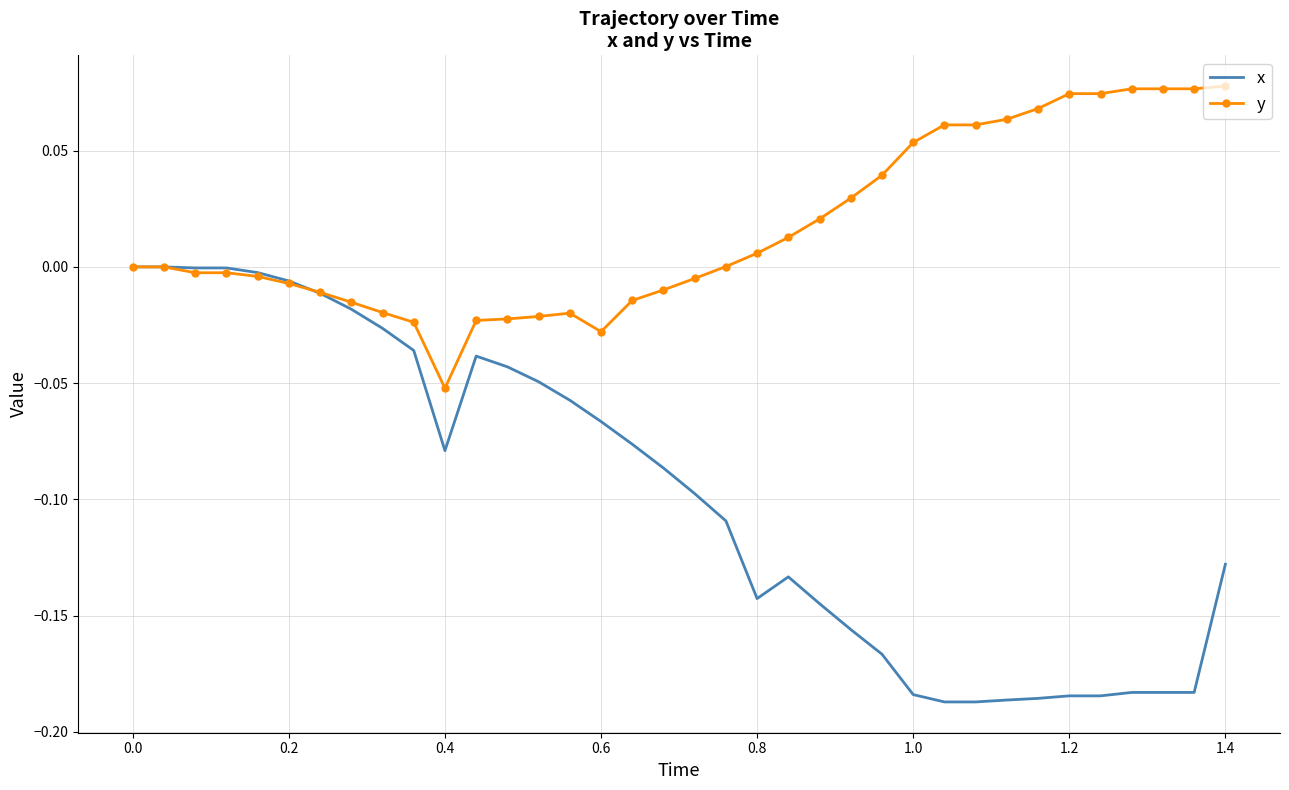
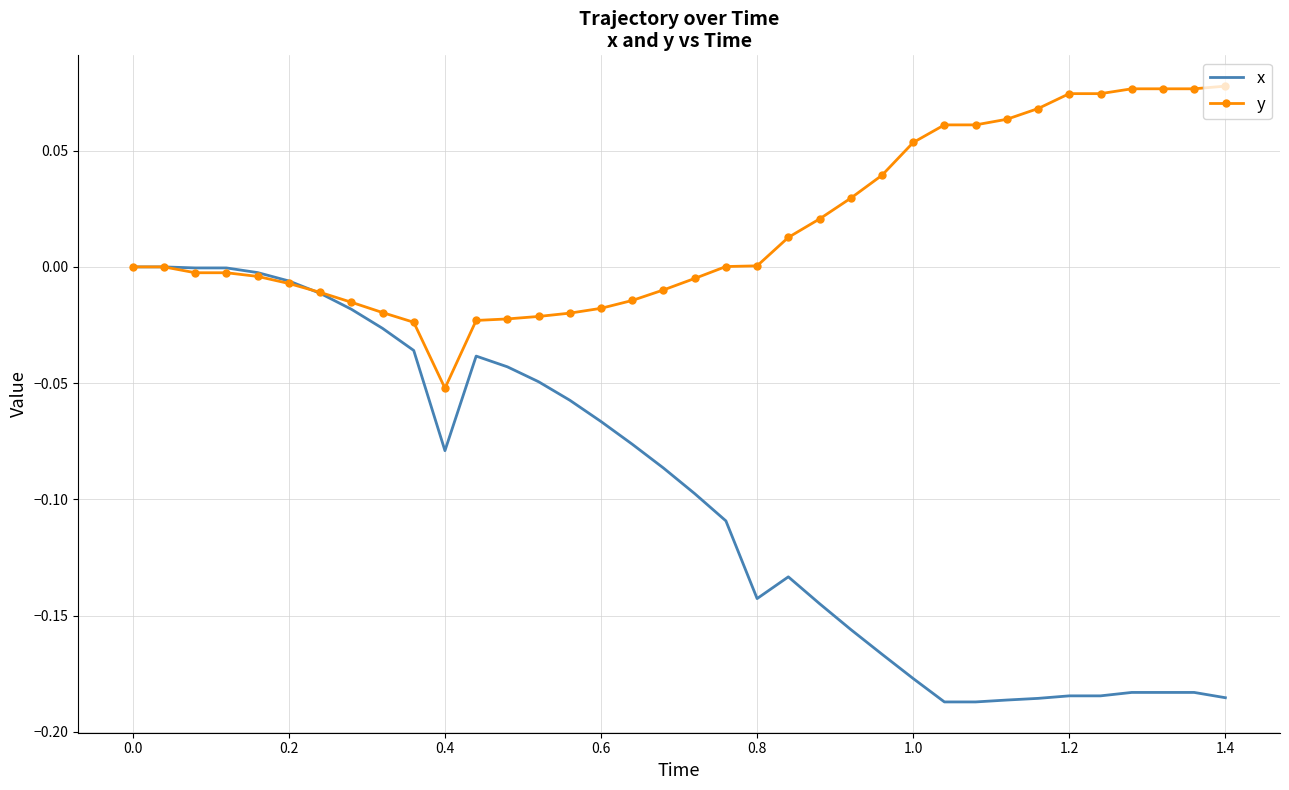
  {
    "x": {
      "0.4": -0.079,
      "0.6": -0.067,
      "0.8": -0.143,
-     "1.0": -0.184,
+     "1.0": -0.177,
      "1.2": -0.184,
-     "1.4": -0.128
+     "1.4": -0.185
    },
    "y": {
      "0.4": -0.052,
-     "0.6": -0.028,
-     "0.8": 0.006,
+     "0.6": -0.018,
+     "0.8": 0.000,
      "1.0": 0.054,
      "1.2": 0.075
    }
  }
